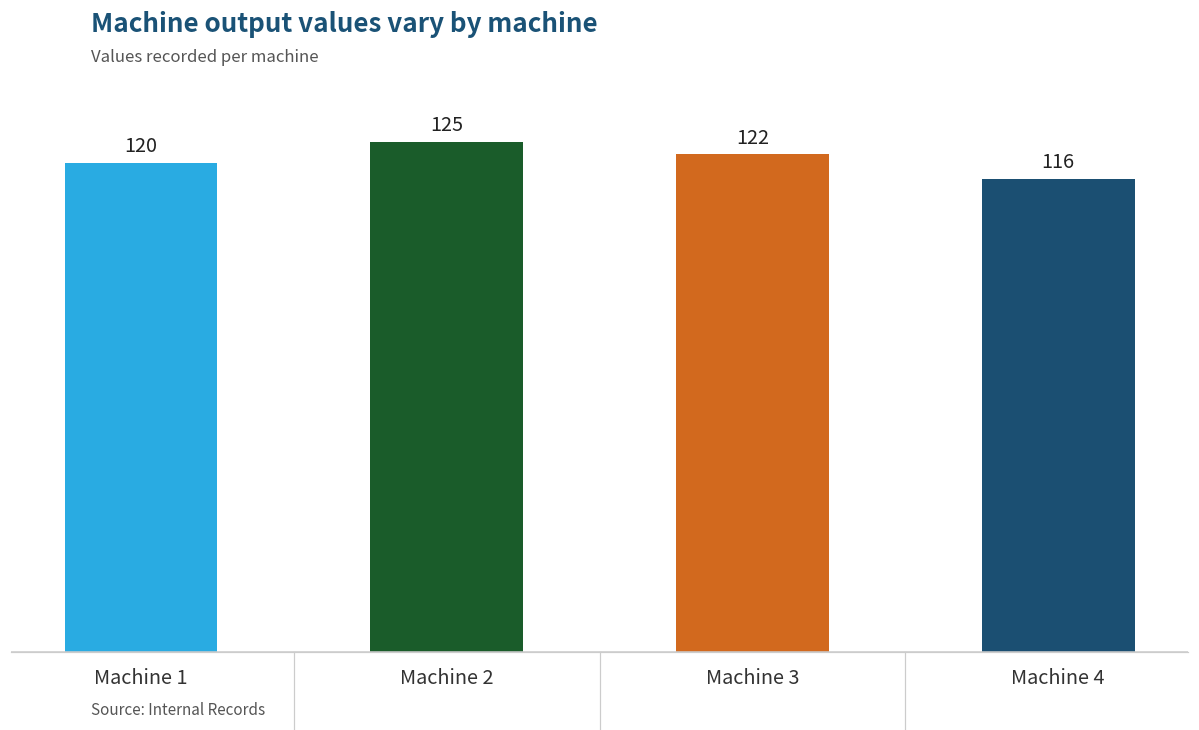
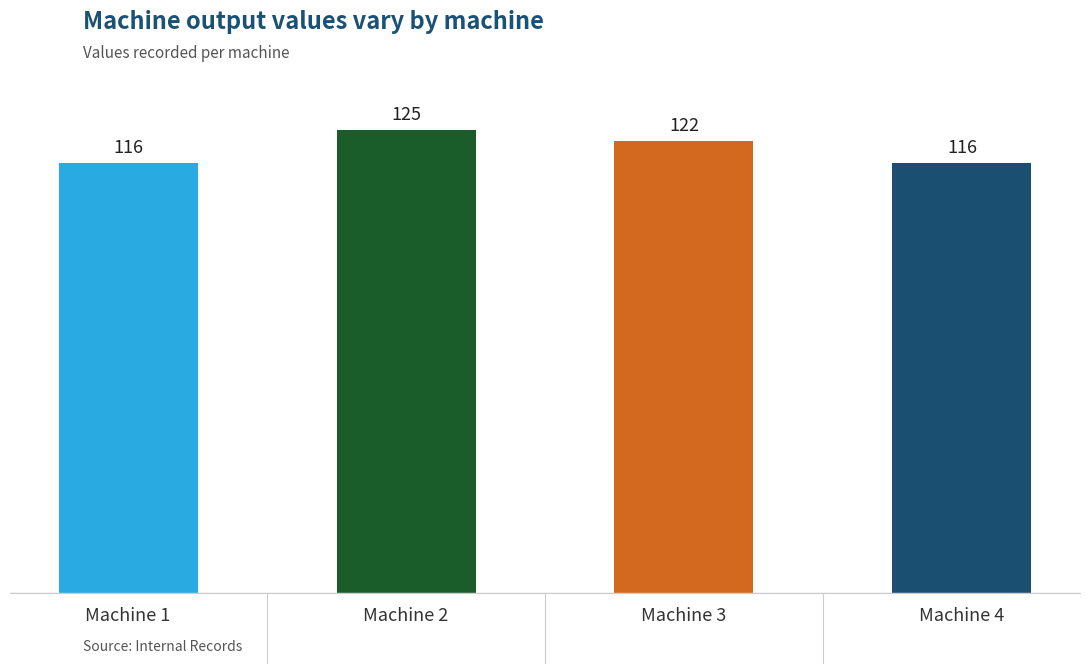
  {
-   "Machine 1": 120,
+   "Machine 1": 116,
    "Machine 2": 125,
    "Machine 3": 122,
    "Machine 4": 116
  }
